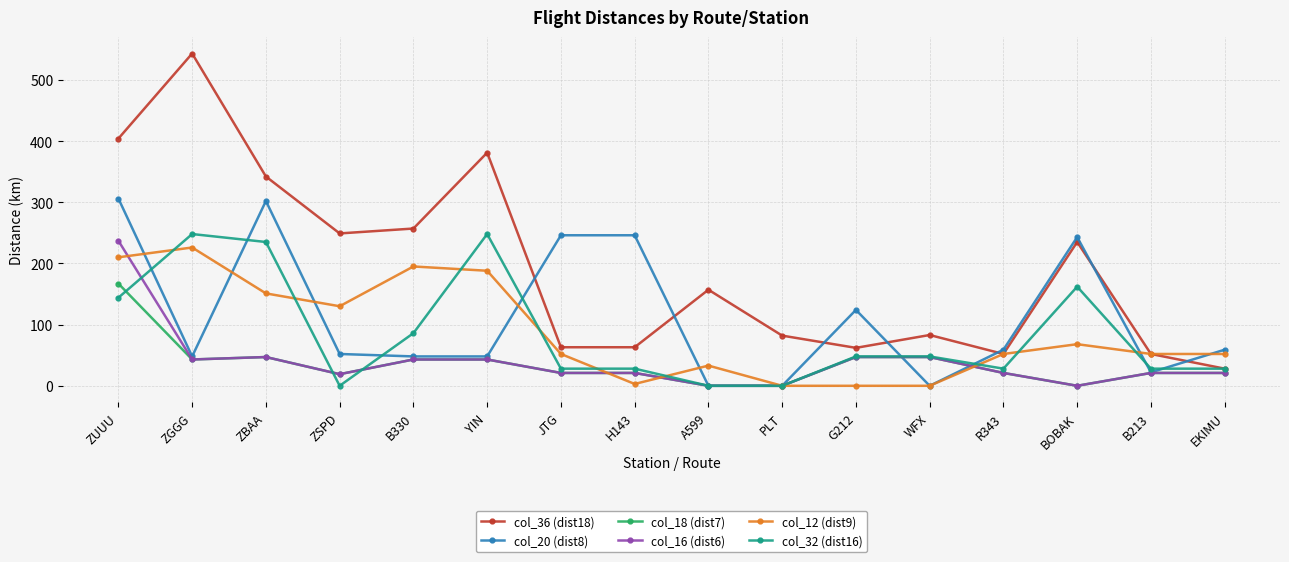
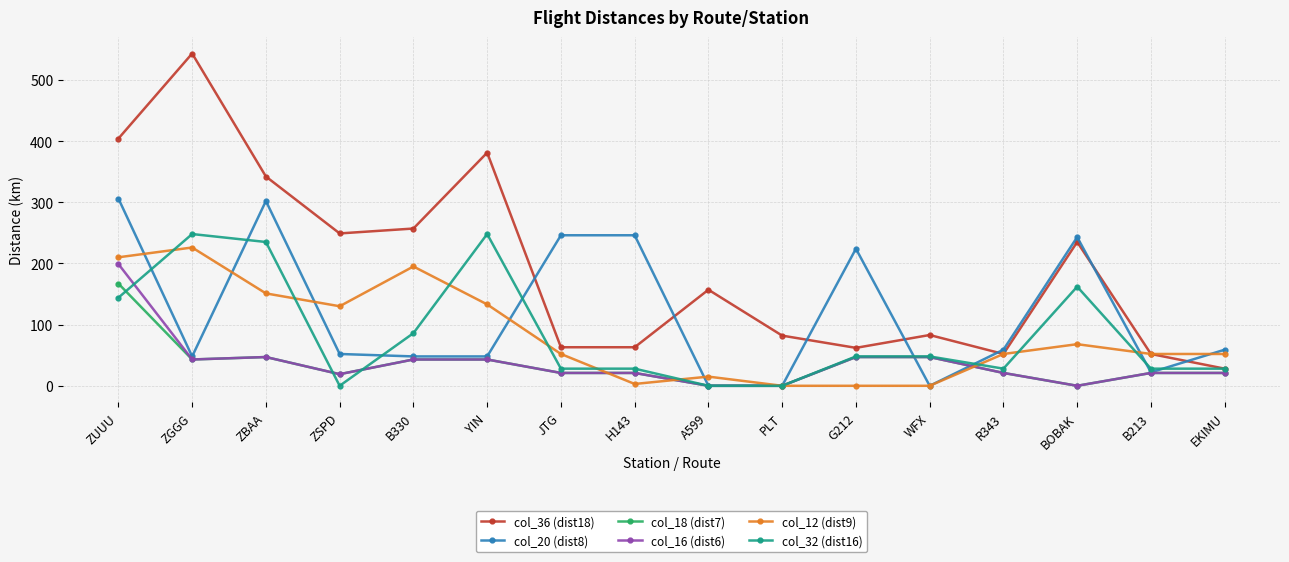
  {
    "col_36 (dist18)": {
      "ZUUU": 400,
      "ZGGG": 540,
      "ZBAA": 340,
      "ZSPD": 250,
      "B330": 260,
      "YIN": 380,
      "JTG": 60,
      "H143": 60,
      "A599": 160,
      "PLT": 80,
      "G212": 60,
      "WFX": 80,
      "BOBAK": 240
    },
    "col_20 (dist8)": {
      "ZUUU": 310,
      "ZGGG": 50,
      "ZBAA": 300,
      "ZSPD": 50,
      "B330": 50,
      "YIN": 50,
      "JTG": 250,
      "H143": 250,
-     "G212": 120,
+     "G212": 220,
      "R343": 60,
      "BOBAK": 240,
      "EKIMU": 60
    },
    "col_16 (dist6)": {
-     "ZUUU": 240
+     "ZUUU": 200
    },
    "col_12 (dist9)": {
      "ZUUU": 210,
      "ZGGG": 230,
      "ZBAA": 150,
      "ZSPD": 130,
      "B330": 200,
-     "YIN": 190,
+     "YIN": 130,
      "JTG": 50,
      "H143": 0,
-     "A599": 30,
+     "A599": 20,
      "G212": 0,
      "BOBAK": 70,
      "EKIMU": 50
    }
  }
